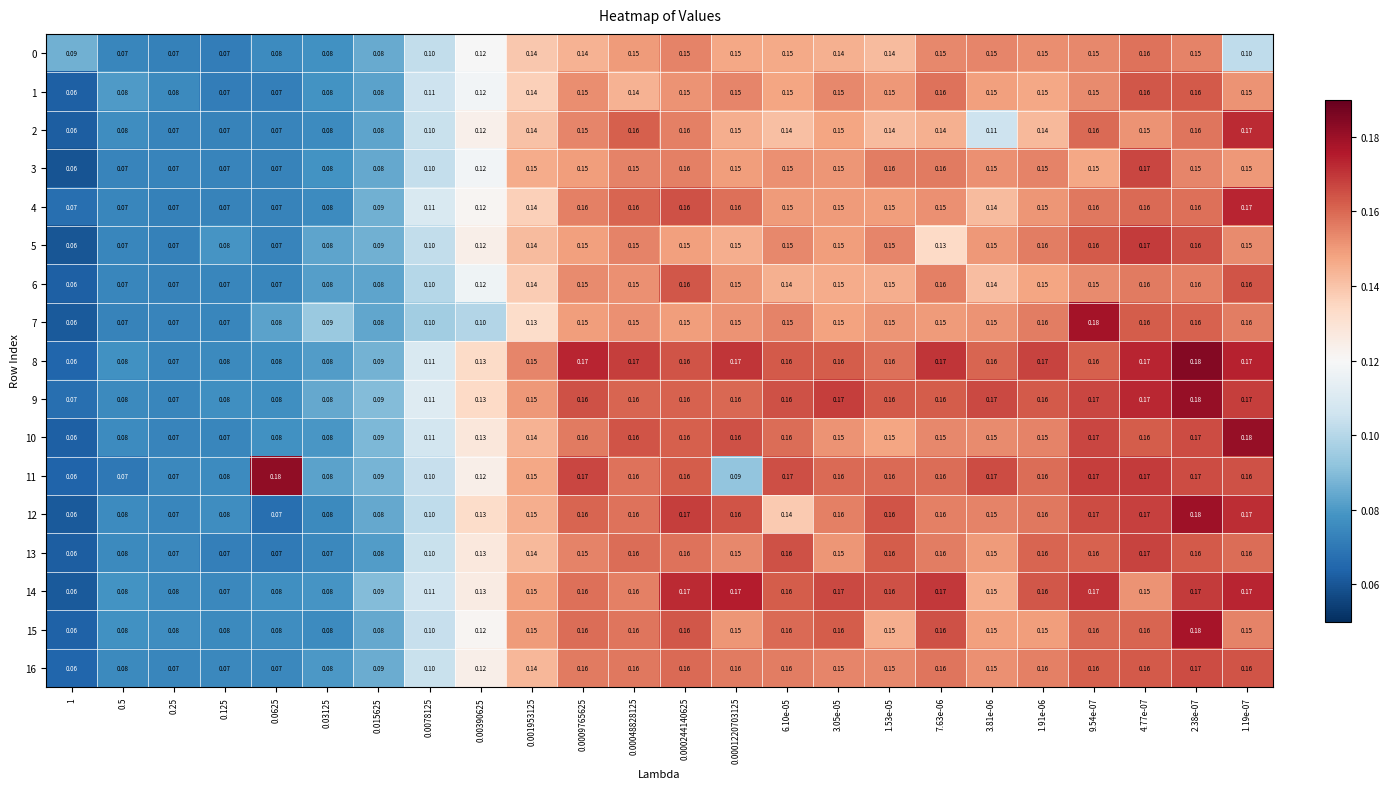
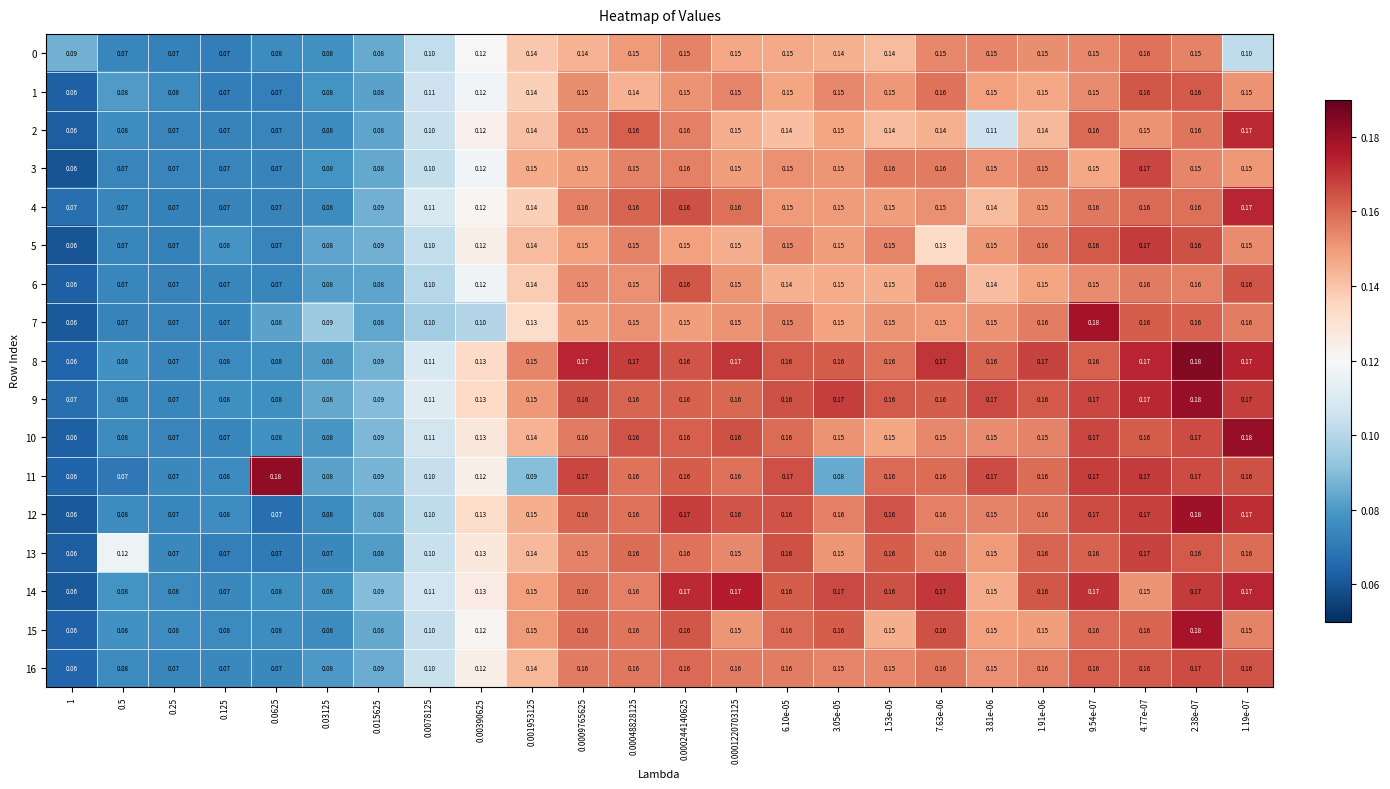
  {
    "11": {
      "1": 0.06,
      "0.5": 0.07,
      "0.25": 0.07,
      "0.125": 0.08,
      "0.0625": 0.18,
      "0.03125": 0.08,
      "0.015625": 0.09,
      "0.0078125": 0.10,
      "0.00390625": 0.12,
-     "0.001953125": 0.15,
+     "0.001953125": 0.09,
      "0.0009765625": 0.17,
      "0.00048828125": 0.16,
      "0.000244140625": 0.16,
-     "0.0001220703125": 0.09,
+     "0.0001220703125": 0.16,
      "6.10e-05": 0.17,
-     "3.05e-05": 0.16,
+     "3.05e-05": 0.08,
      "1.53e-05": 0.16,
      "7.63e-06": 0.16,
      "3.81e-06": 0.17,
      "1.91e-06": 0.16,
      "9.54e-07": 0.17,
      "4.77e-07": 0.17,
      "2.38e-07": 0.17,
      "1.19e-07": 0.16
    },
    "12": {
      "1": 0.06,
      "0.5": 0.08,
      "0.25": 0.07,
      "0.125": 0.08,
      "0.0625": 0.07,
      "0.03125": 0.08,
      "0.015625": 0.08,
      "0.0078125": 0.10,
      "0.00390625": 0.13,
      "0.001953125": 0.15,
      "0.0009765625": 0.16,
      "0.00048828125": 0.16,
      "0.000244140625": 0.17,
      "0.0001220703125": 0.16,
-     "6.10e-05": 0.14,
+     "6.10e-05": 0.16,
      "3.05e-05": 0.16,
      "1.53e-05": 0.16,
      "7.63e-06": 0.16,
      "3.81e-06": 0.15,
      "1.91e-06": 0.16,
      "9.54e-07": 0.17,
      "4.77e-07": 0.17,
      "2.38e-07": 0.18,
      "1.19e-07": 0.17
    },
    "13": {
      "1": 0.06,
-     "0.5": 0.08,
+     "0.5": 0.12,
      "0.25": 0.07,
      "0.125": 0.07,
      "0.0625": 0.07,
      "0.03125": 0.07,
      "0.015625": 0.08,
      "0.0078125": 0.10,
      "0.00390625": 0.13,
      "0.001953125": 0.14,
      "0.0009765625": 0.15,
      "0.00048828125": 0.16,
      "0.000244140625": 0.16,
      "0.0001220703125": 0.15,
      "6.10e-05": 0.16,
      "3.05e-05": 0.15,
      "1.53e-05": 0.16,
      "7.63e-06": 0.16,
      "3.81e-06": 0.15,
      "1.91e-06": 0.16,
      "9.54e-07": 0.16,
      "4.77e-07": 0.17,
      "2.38e-07": 0.16,
      "1.19e-07": 0.16
    }
  }
